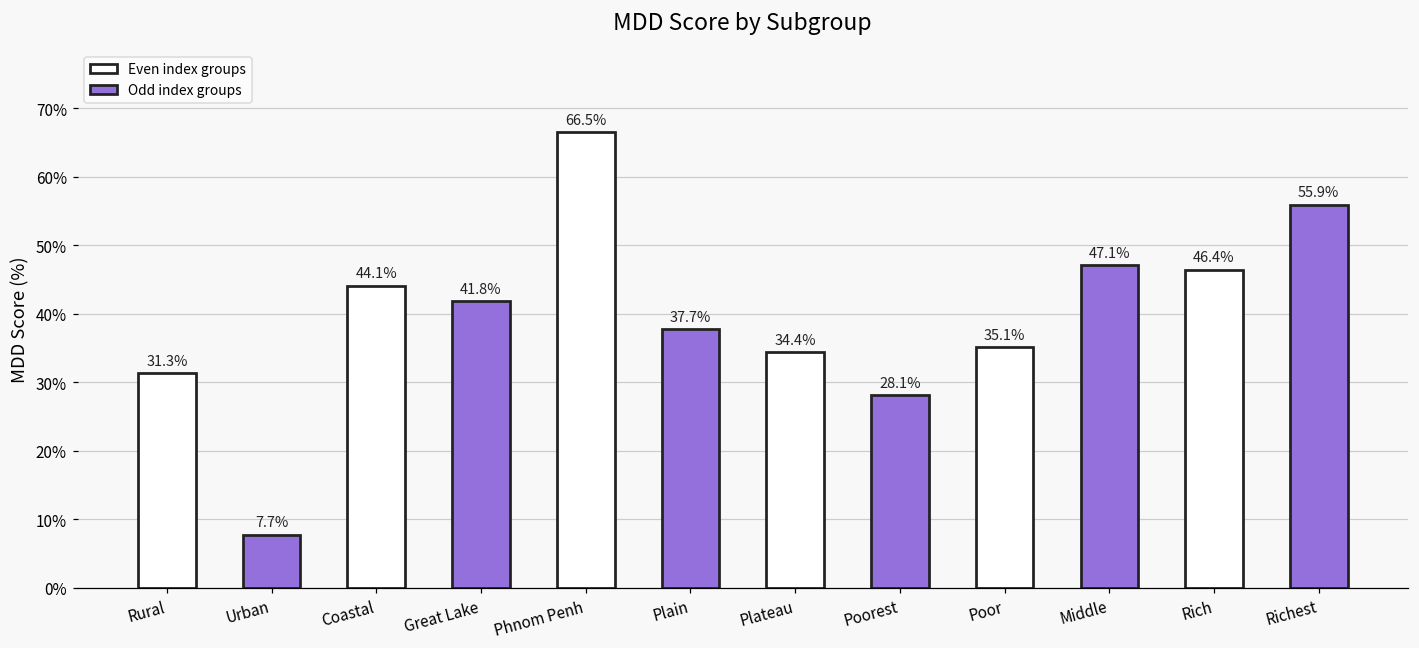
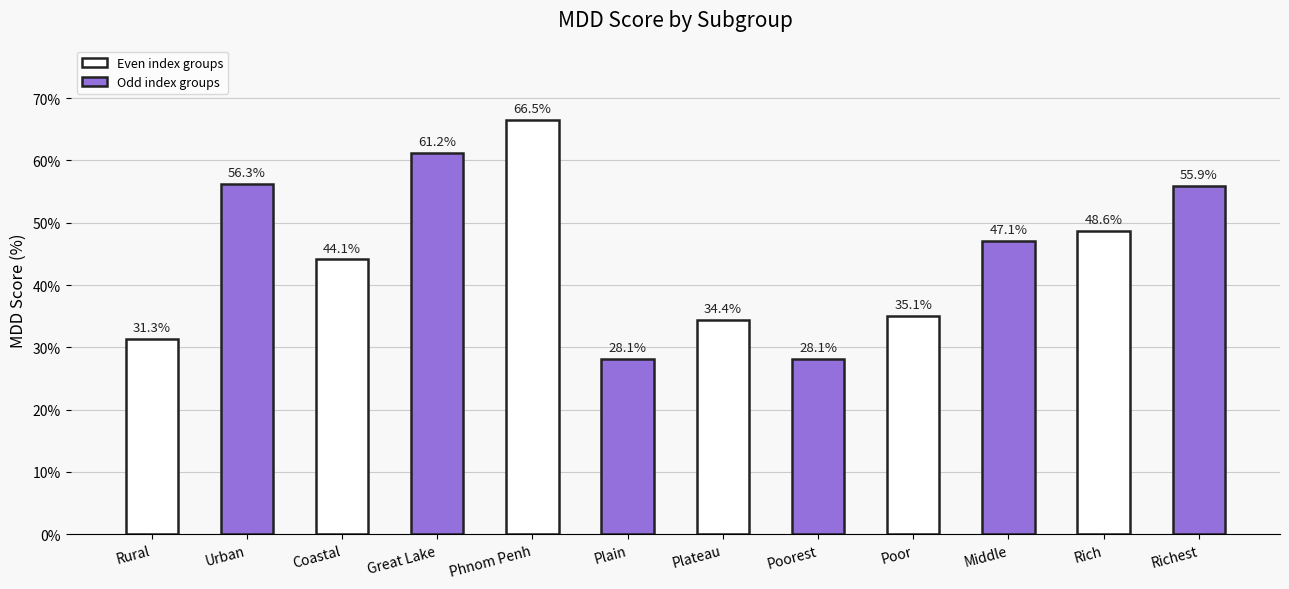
  {
    "Rural": "31.3%",
-   "Urban": "7.7%",
+   "Urban": "56.3%",
    "Coastal": "44.1%",
-   "Great Lake": "41.8%",
+   "Great Lake": "61.2%",
    "Phnom Penh": "66.5%",
-   "Plain": "37.7%",
+   "Plain": "28.1%",
    "Plateau": "34.4%",
    "Poorest": "28.1%",
    "Poor": "35.1%",
    "Middle": "47.1%",
-   "Rich": "46.4%",
+   "Rich": "48.6%",
    "Richest": "55.9%"
  }
